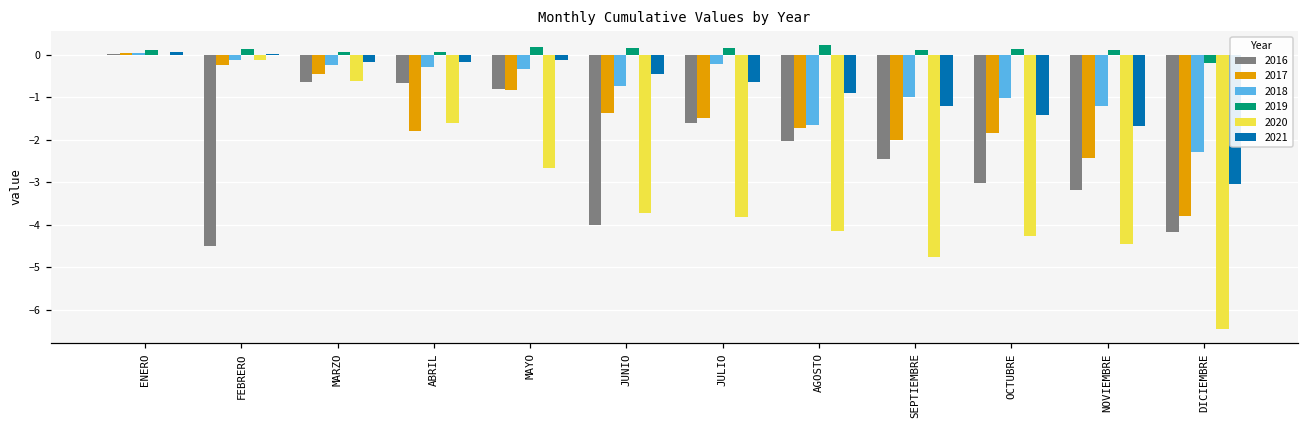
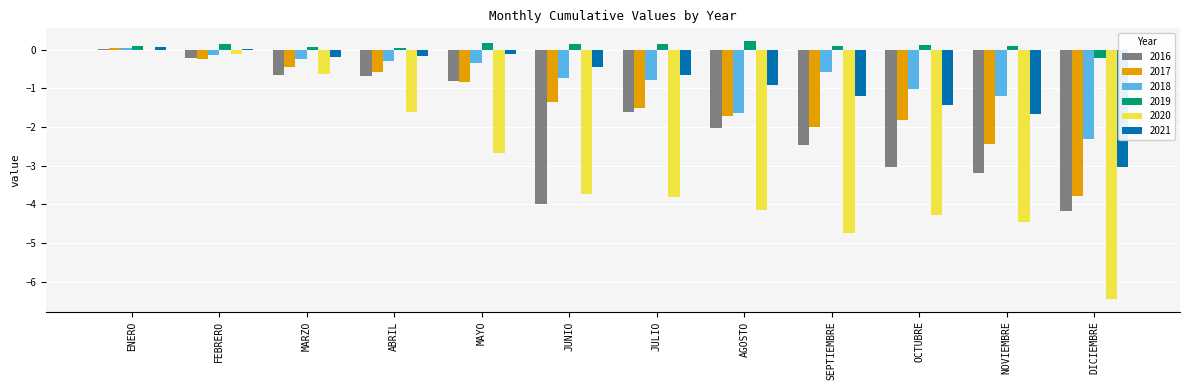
  {
    "2016": {
-     "FEBRERO": -4.5,
+     "FEBRERO": -0.2,
      "MARZO": -0.7,
      "ABRIL": -0.7,
      "MAYO": -0.8,
      "JUNIO": -4.0,
      "JULIO": -1.6,
      "AGOSTO": -2.0,
      "SEPTIEMBRE": -2.5,
      "OCTUBRE": -3.0,
      "NOVIEMBRE": -3.2,
      "DICIEMBRE": -4.2
    },
    "2017": {
      "FEBRERO": -0.3,
      "MARZO": -0.4,
-     "ABRIL": -1.8,
+     "ABRIL": -0.6,
      "MAYO": -0.8,
      "JUNIO": -1.4,
      "JULIO": -1.5,
      "AGOSTO": -1.7,
      "SEPTIEMBRE": -2.0,
      "OCTUBRE": -1.8,
      "NOVIEMBRE": -2.4,
      "DICIEMBRE": -3.8
    },
    "2018": {
      "FEBRERO": -0.1,
      "MARZO": -0.2,
      "ABRIL": -0.3,
      "MAYO": -0.3,
      "JUNIO": -0.7,
-     "JULIO": -0.2,
+     "JULIO": -0.8,
      "AGOSTO": -1.6,
-     "SEPTIEMBRE": -1.0,
+     "SEPTIEMBRE": -0.6,
      "OCTUBRE": -1.0,
      "NOVIEMBRE": -1.2,
      "DICIEMBRE": -2.3
    },
    "2019": {
      "ENERO": 0.1,
      "FEBRERO": 0.1,
      "MAYO": 0.2,
      "JUNIO": 0.1,
      "JULIO": 0.2,
      "AGOSTO": 0.2,
      "SEPTIEMBRE": 0.1,
      "OCTUBRE": 0.1,
      "NOVIEMBRE": 0.1,
      "DICIEMBRE": -0.2
    },
    "2020": {
      "FEBRERO": -0.1,
      "MARZO": -0.6,
      "ABRIL": -1.6,
      "MAYO": -2.7,
      "JUNIO": -3.7,
      "JULIO": -3.8,
      "AGOSTO": -4.1,
      "SEPTIEMBRE": -4.7,
      "OCTUBRE": -4.3,
      "NOVIEMBRE": -4.5,
      "DICIEMBRE": -6.4
    },
    "2021": {
      "ENERO": 0.1,
      "MARZO": -0.2,
      "ABRIL": -0.2,
      "MAYO": -0.1,
      "JUNIO": -0.4,
      "JULIO": -0.6,
      "AGOSTO": -0.9,
      "SEPTIEMBRE": -1.2,
      "OCTUBRE": -1.4,
      "NOVIEMBRE": -1.7,
      "DICIEMBRE": -3.0
    }
  }
